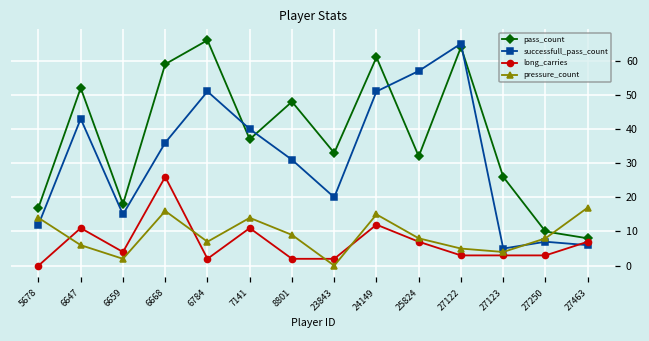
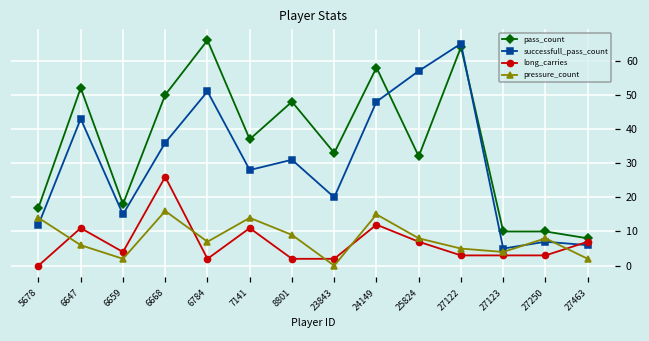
  {
    "pass_count": {
      "5678": 17,
      "6647": 52,
      "6659": 18,
-     "6668": 59,
+     "6668": 50,
      "6784": 66,
      "7141": 37,
      "8801": 48,
      "23843": 33,
-     "24149": 61,
+     "24149": 58,
      "25824": 32,
      "27122": 64,
-     "27123": 26,
+     "27123": 10,
      "27250": 10,
      "27463": 8
    },
    "successfull_pass_count": {
      "5678": 12,
      "6647": 43,
      "6659": 15,
      "6668": 36,
      "6784": 51,
-     "7141": 40,
+     "7141": 28,
      "8801": 31,
      "23843": 20,
-     "24149": 51,
+     "24149": 48,
      "25824": 57,
      "27122": 65,
      "27123": 5,
      "27250": 7,
      "27463": 6
    },
    "long_carries": {
      "5678": 0,
      "6647": 11,
      "6659": 4,
      "6668": 26,
      "6784": 2,
      "7141": 11,
      "8801": 2,
      "23843": 2,
      "24149": 12,
      "25824": 7,
      "27122": 3,
      "27123": 3,
      "27250": 3,
      "27463": 7
    },
    "pressure_count": {
      "5678": 14,
      "6647": 6,
      "6659": 2,
      "6668": 16,
      "6784": 7,
      "7141": 14,
      "8801": 9,
      "23843": 0,
      "24149": 15,
      "25824": 8,
      "27122": 5,
      "27123": 4,
      "27250": 8,
-     "27463": 17
+     "27463": 2
    }
  }
